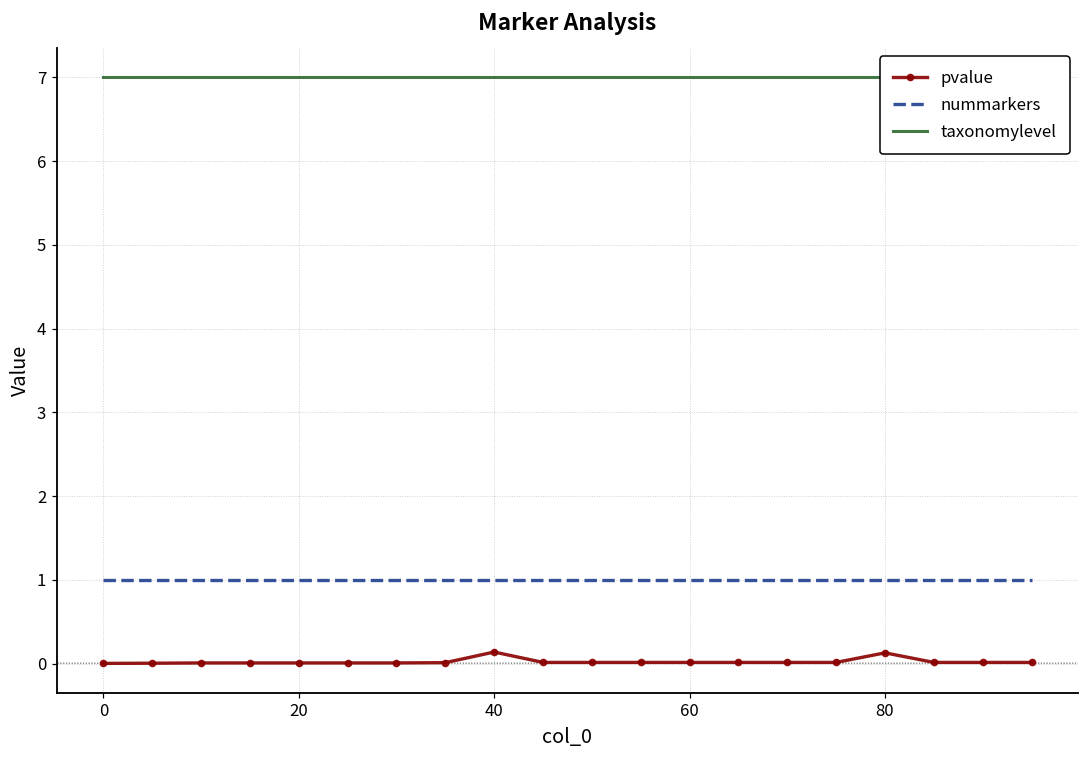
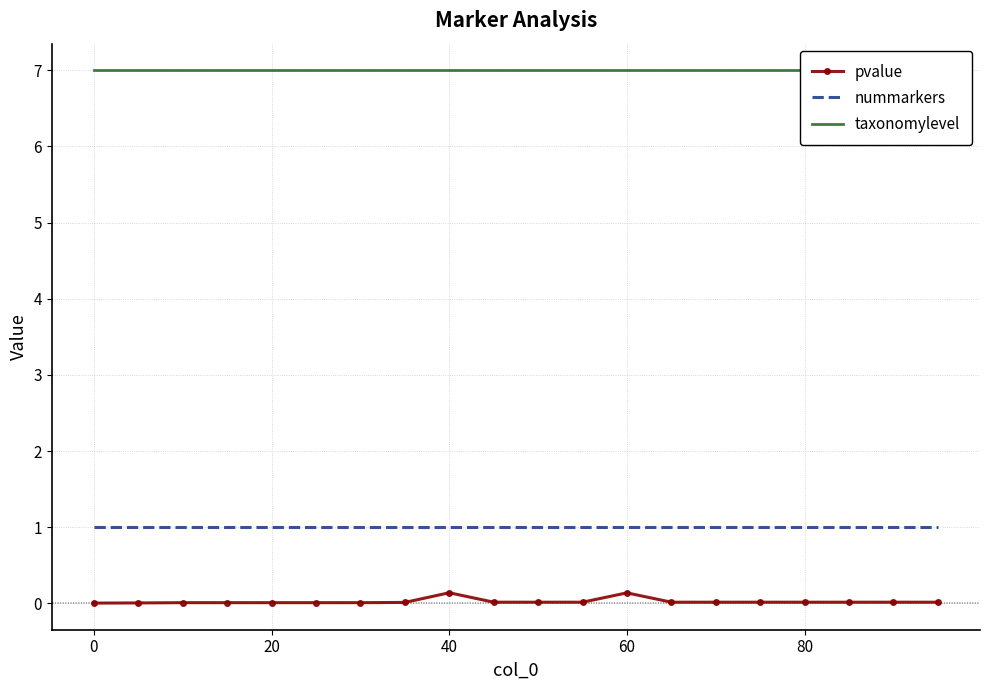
  {
    "pvalue": {
      "0": 0.0,
      "20": 0.0,
      "40": 0.1,
-     "60": 0.0,
-     "80": 0.1
+     "60": 0.1,
+     "80": 0.0
    },
    "nummarkers": {
      "0": 1.0,
      "20": 1.0,
      "40": 1.0,
      "60": 1.0,
      "80": 1.0
    },
    "taxonomylevel": {
      "0": 7.0,
      "20": 7.0,
      "40": 7.0,
      "60": 7.0
    }
  }
